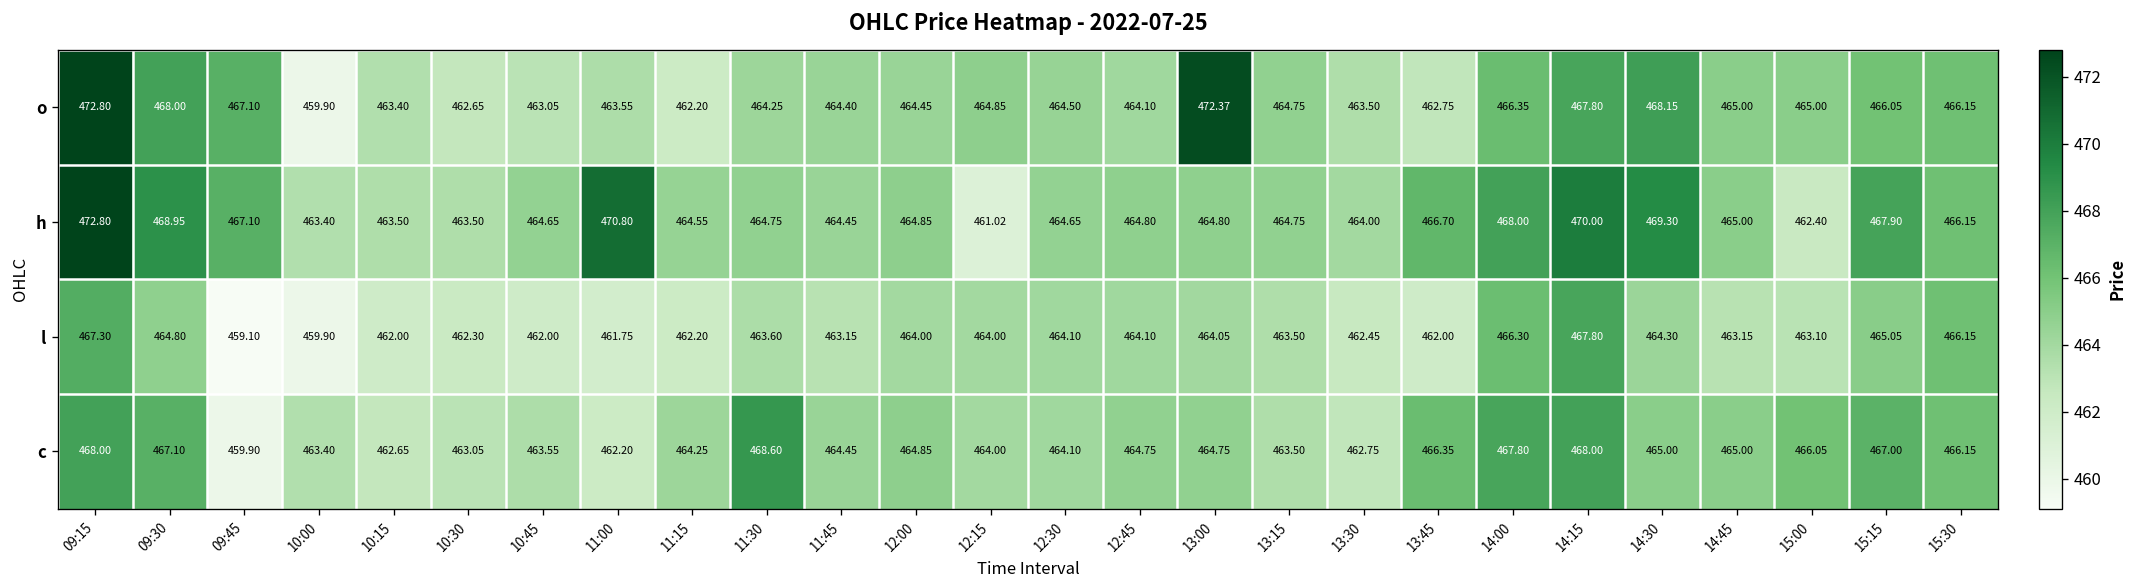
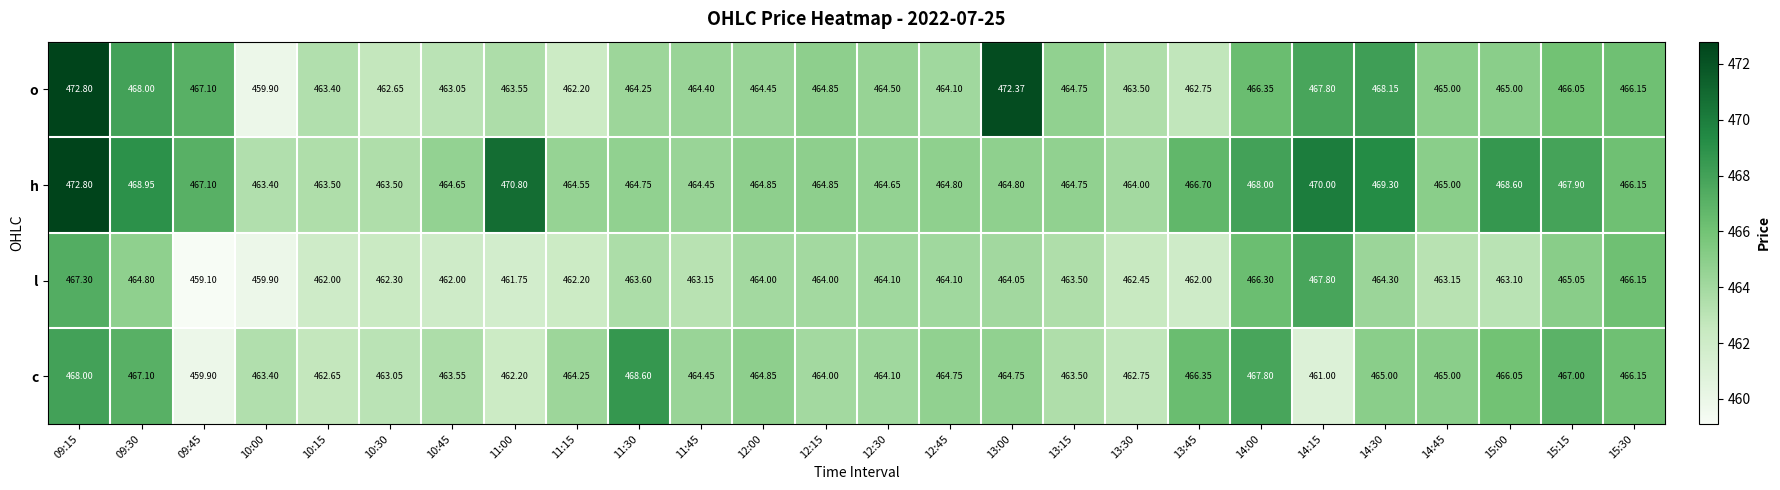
  {
    "o": {
      "09:15": 472.80,
      "09:30": 468.00,
      "09:45": 467.10,
      "10:00": 459.90,
      "10:15": 463.40,
      "10:30": 462.65,
      "10:45": 463.05,
      "11:00": 463.55,
      "11:15": 462.20,
      "11:30": 464.25,
      "11:45": 464.40,
      "12:00": 464.45,
      "12:15": 464.85,
      "12:30": 464.50,
      "12:45": 464.10,
      "13:00": 472.37,
      "13:15": 464.75,
      "13:30": 463.50,
      "13:45": 462.75,
      "14:00": 466.35,
      "14:15": 467.80,
      "14:30": 468.15,
      "14:45": 465.00,
      "15:00": 465.00,
      "15:15": 466.05,
      "15:30": 466.15
    },
    "h": {
      "09:15": 472.80,
      "09:30": 468.95,
      "09:45": 467.10,
      "10:00": 463.40,
      "10:15": 463.50,
      "10:30": 463.50,
      "10:45": 464.65,
      "11:00": 470.80,
      "11:15": 464.55,
      "11:30": 464.75,
      "11:45": 464.45,
      "12:00": 464.85,
-     "12:15": 461.02,
+     "12:15": 464.85,
      "12:30": 464.65,
      "12:45": 464.80,
      "13:00": 464.80,
      "13:15": 464.75,
      "13:30": 464.00,
      "13:45": 466.70,
      "14:00": 468.00,
      "14:15": 470.00,
      "14:30": 469.30,
      "14:45": 465.00,
-     "15:00": 462.40,
+     "15:00": 468.60,
      "15:15": 467.90,
      "15:30": 466.15
    },
    "l": {
      "09:15": 467.30,
      "09:30": 464.80,
      "09:45": 459.10,
      "10:00": 459.90,
      "10:15": 462.00,
      "10:30": 462.30,
      "10:45": 462.00,
      "11:00": 461.75,
      "11:15": 462.20,
      "11:30": 463.60,
      "11:45": 463.15,
      "12:00": 464.00,
      "12:15": 464.00,
      "12:30": 464.10,
      "12:45": 464.10,
      "13:00": 464.05,
      "13:15": 463.50,
      "13:30": 462.45,
      "13:45": 462.00,
      "14:00": 466.30,
      "14:15": 467.80,
      "14:30": 464.30,
      "14:45": 463.15,
      "15:00": 463.10,
      "15:15": 465.05,
      "15:30": 466.15
    },
    "c": {
      "09:15": 468.00,
      "09:30": 467.10,
      "09:45": 459.90,
      "10:00": 463.40,
      "10:15": 462.65,
      "10:30": 463.05,
      "10:45": 463.55,
      "11:00": 462.20,
      "11:15": 464.25,
      "11:30": 468.60,
      "11:45": 464.45,
      "12:00": 464.85,
      "12:15": 464.00,
      "12:30": 464.10,
      "12:45": 464.75,
      "13:00": 464.75,
      "13:15": 463.50,
      "13:30": 462.75,
      "13:45": 466.35,
      "14:00": 467.80,
-     "14:15": 468.00,
+     "14:15": 461.00,
      "14:30": 465.00,
      "14:45": 465.00,
      "15:00": 466.05,
      "15:15": 467.00,
      "15:30": 466.15
    }
  }
